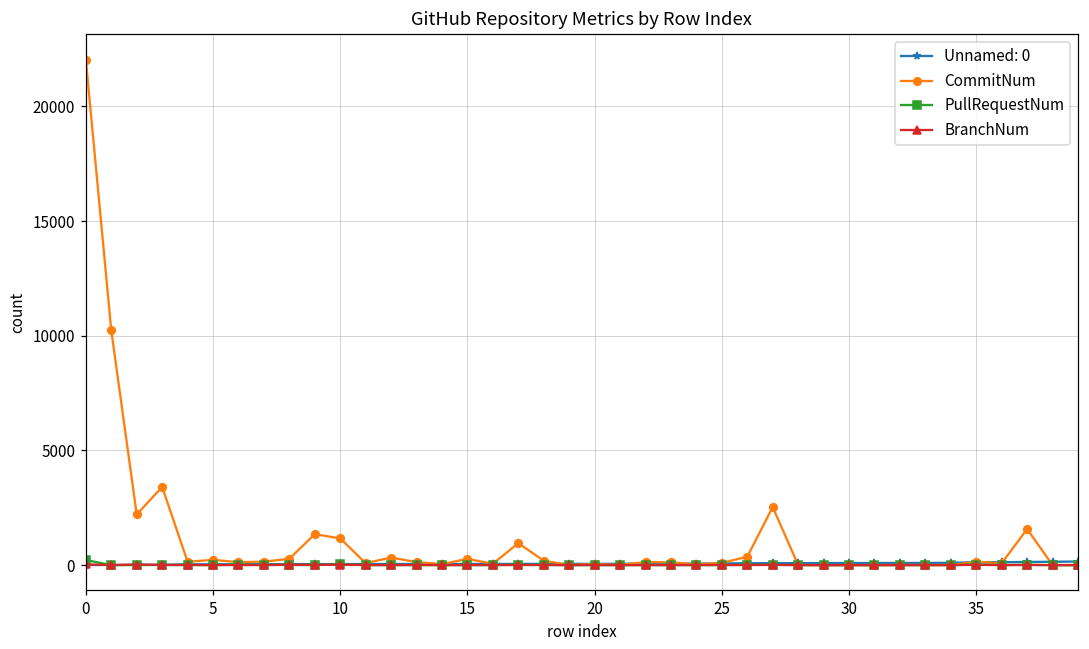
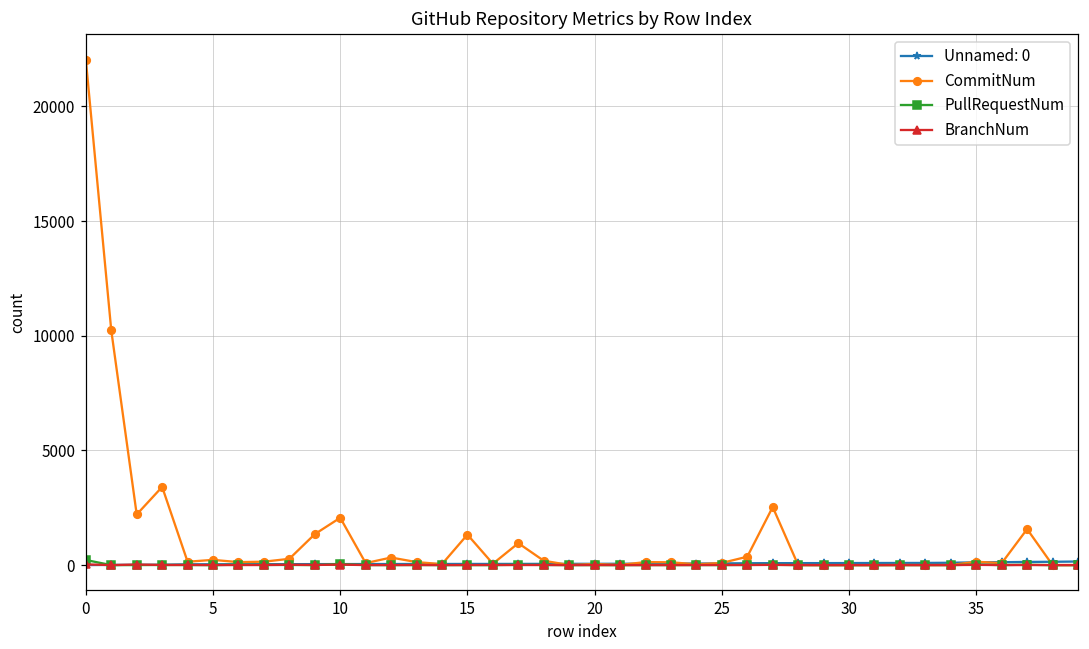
  {
    "CommitNum": {
      "0": 22000,
      "5": 200,
-     "10": 1200,
-     "15": 300
+     "10": 2100,
+     "15": 1300
    },
    "PullRequestNum": {
      "0": 200
    }
  }
